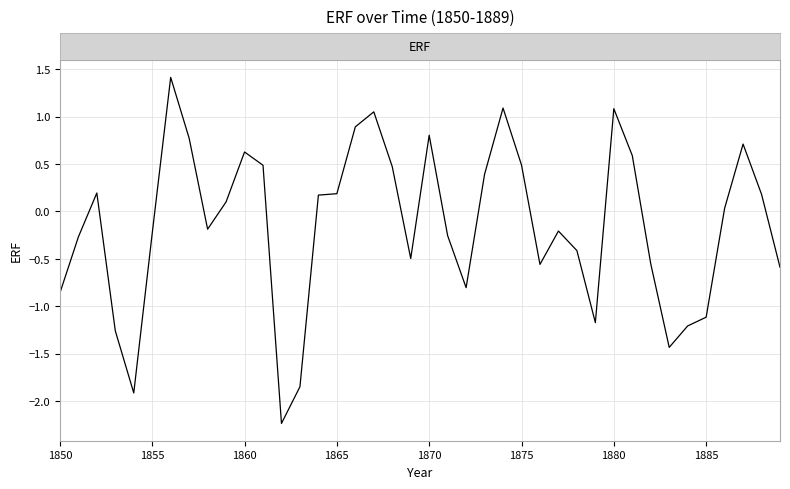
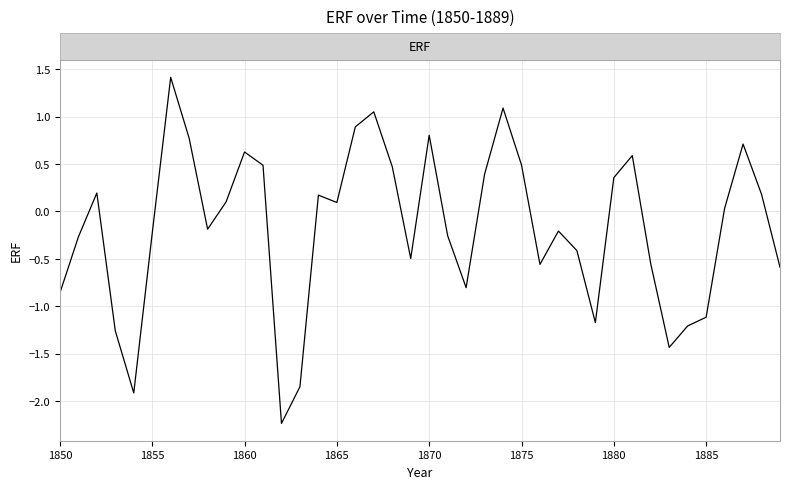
  {
    "1850": -0.9,
    "1855": -0.2,
    "1860": 0.6,
-   "1865": 0.2,
+   "1865": 0.1,
    "1870": 0.8,
    "1875": 0.5,
-   "1880": 1.1,
+   "1880": 0.4,
    "1885": -1.1
  }
